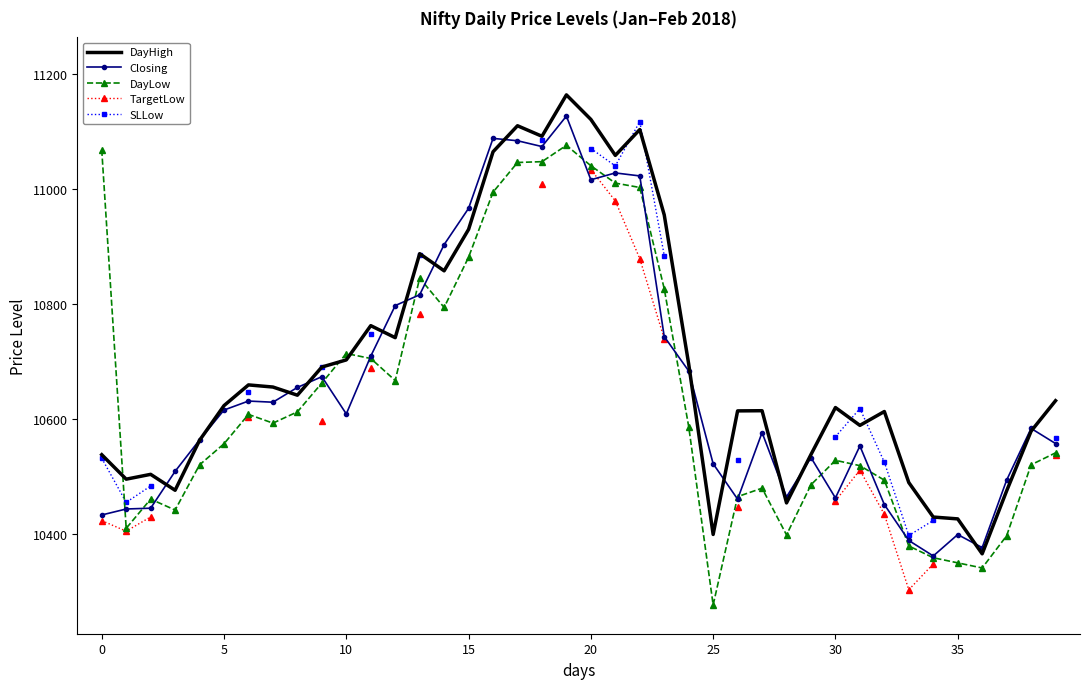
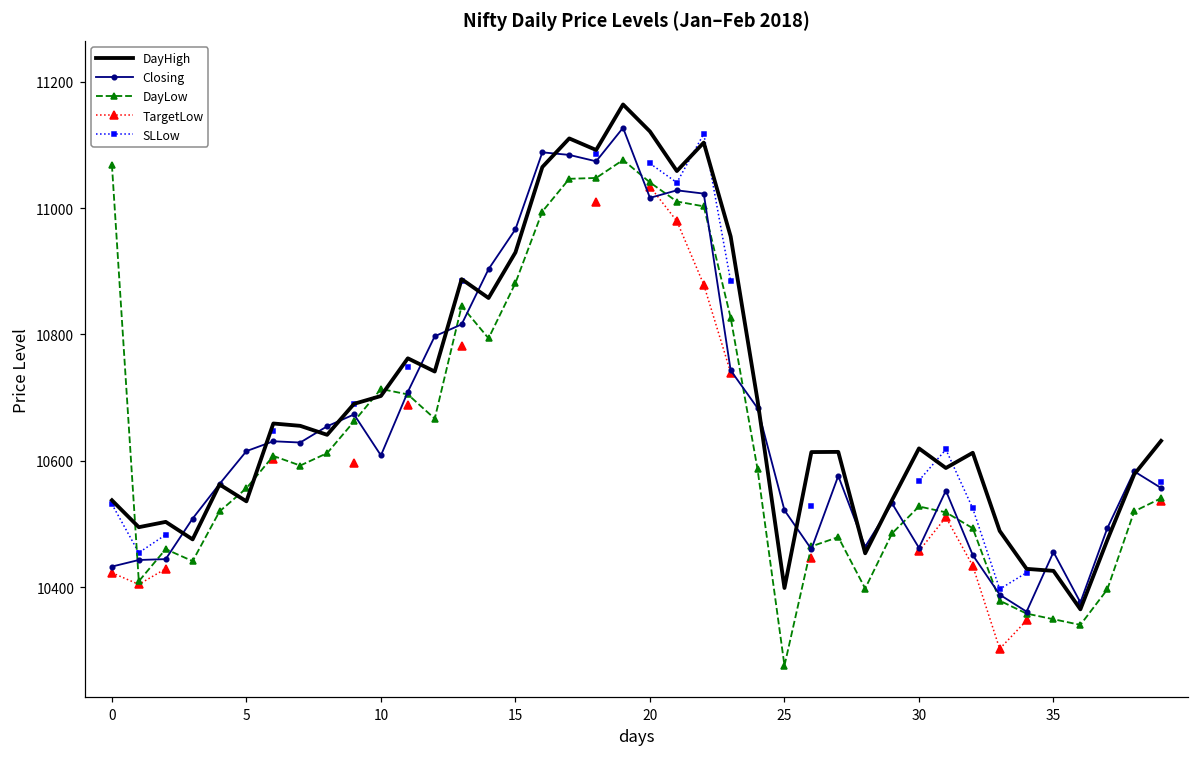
  {
    "DayHigh": {
      "0": 10540,
-     "5": 10620,
+     "5": 10540,
      "10": 10700,
      "15": 10930,
      "20": 11120,
      "25": 10400,
      "30": 10620,
      "35": 10430
    },
    "Closing": {
      "0": 10430,
      "5": 10620,
      "10": 10610,
      "15": 10970,
      "20": 11020,
      "25": 10520,
      "30": 10460,
-     "35": 10400
+     "35": 10460
    },
    "DayLow": {
      "0": 11070,
      "5": 10560,
      "10": 10710,
      "15": 10880,
      "20": 11040,
      "25": 10280,
      "30": 10530,
      "35": 10350
    },
    "TargetLow": {
      "0": 10420,
      "20": 11030,
      "30": 10460
    },
    "SLLow": {
      "0": 10530,
      "20": 11070,
      "30": 10570
    }
  }
